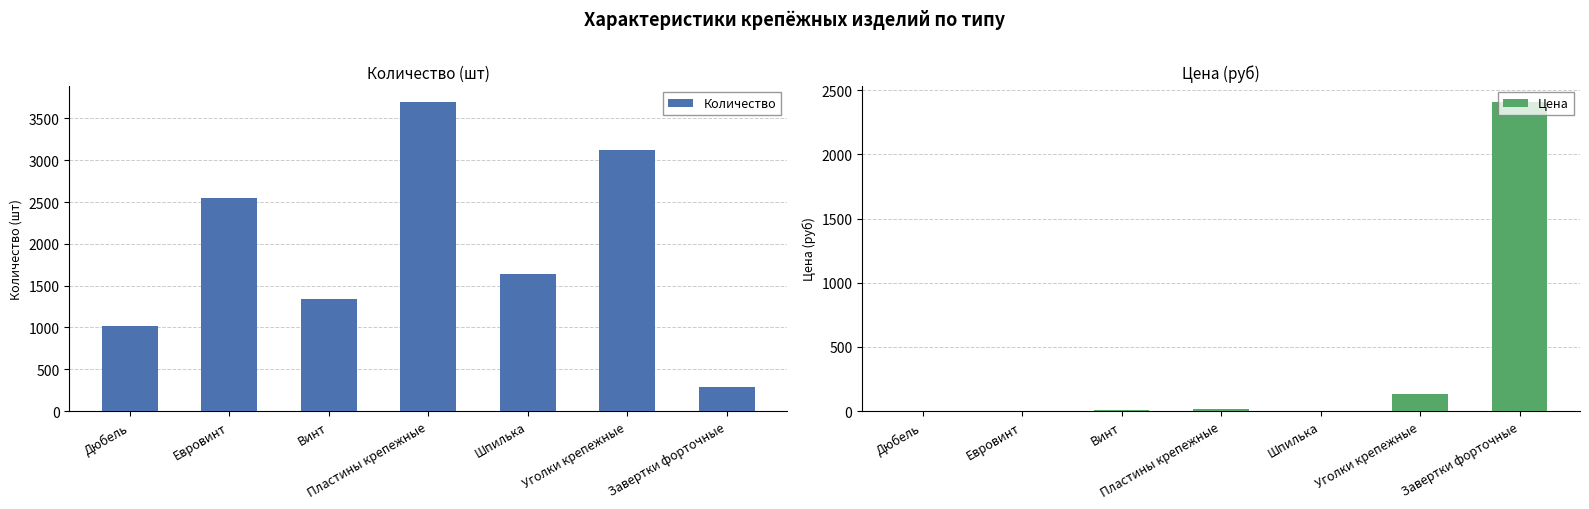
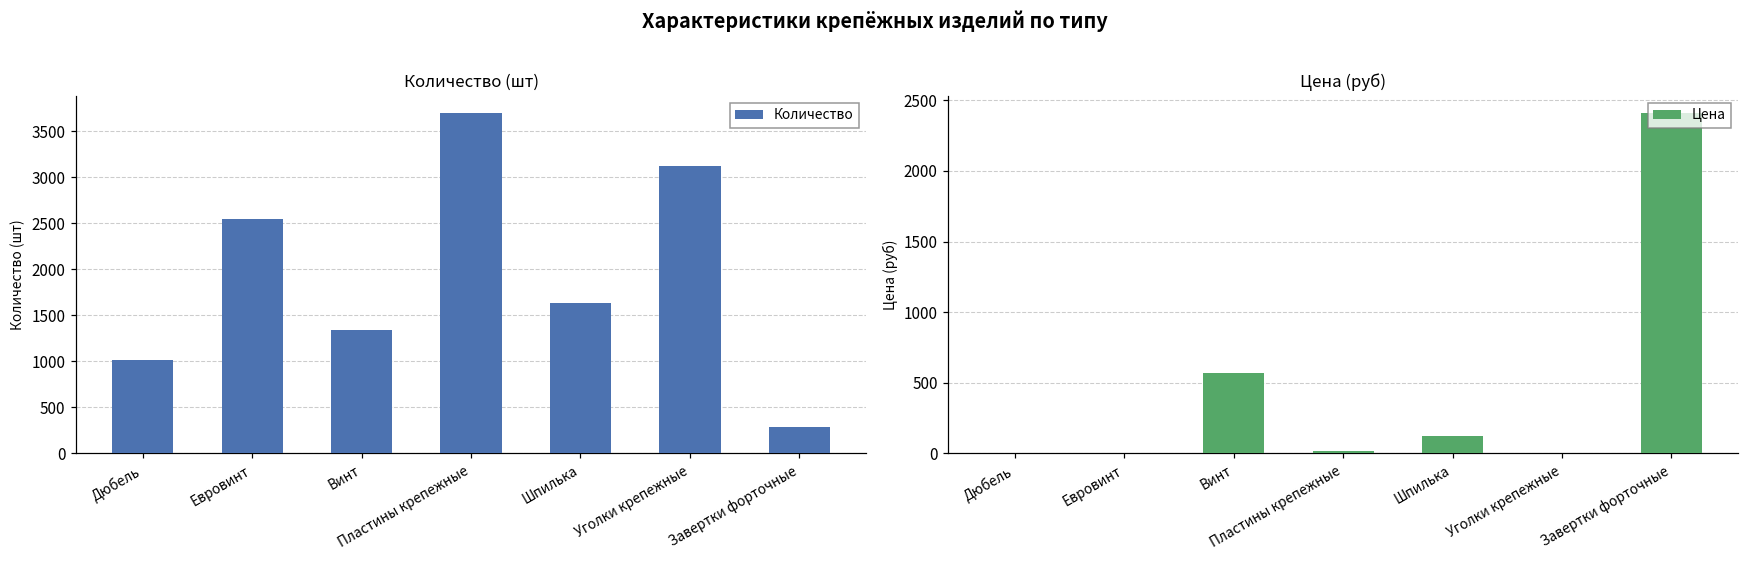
  {
    "Количество (шт)": {
      "Дюбель": 1000,
      "Евровинт": 2500,
      "Винт": 1300,
      "Пластины крепежные": 3700,
      "Шпилька": 1600,
      "Уголки крепежные": 3100,
      "Завертки форточные": 300
    },
    "Цена (руб)": {
-     "Винт": 10,
-     "Шпилька": 0,
-     "Уголки крепежные": 130
+     "Винт": 570,
+     "Шпилька": 120,
+     "Уголки крепежные": 0
    }
  }
